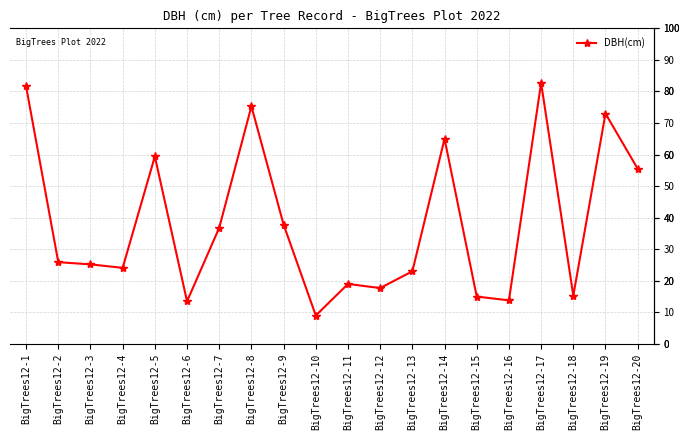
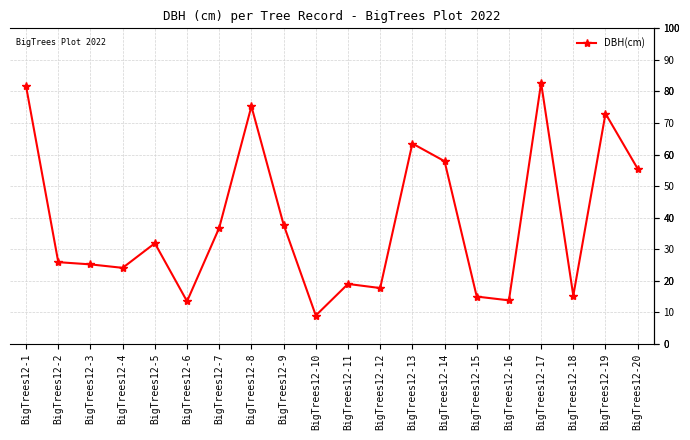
  {
    "BigTrees12-1": 82,
    "BigTrees12-2": 26,
    "BigTrees12-3": 25,
    "BigTrees12-4": 24,
-   "BigTrees12-5": 59,
+   "BigTrees12-5": 32,
    "BigTrees12-6": 14,
    "BigTrees12-7": 37,
    "BigTrees12-8": 75,
    "BigTrees12-9": 38,
    "BigTrees12-10": 9,
    "BigTrees12-11": 19,
    "BigTrees12-12": 18,
-   "BigTrees12-13": 23,
-   "BigTrees12-14": 65,
+   "BigTrees12-13": 64,
+   "BigTrees12-14": 58,
    "BigTrees12-15": 15,
    "BigTrees12-16": 14,
    "BigTrees12-17": 83,
    "BigTrees12-18": 15,
    "BigTrees12-19": 73,
    "BigTrees12-20": 56
  }
